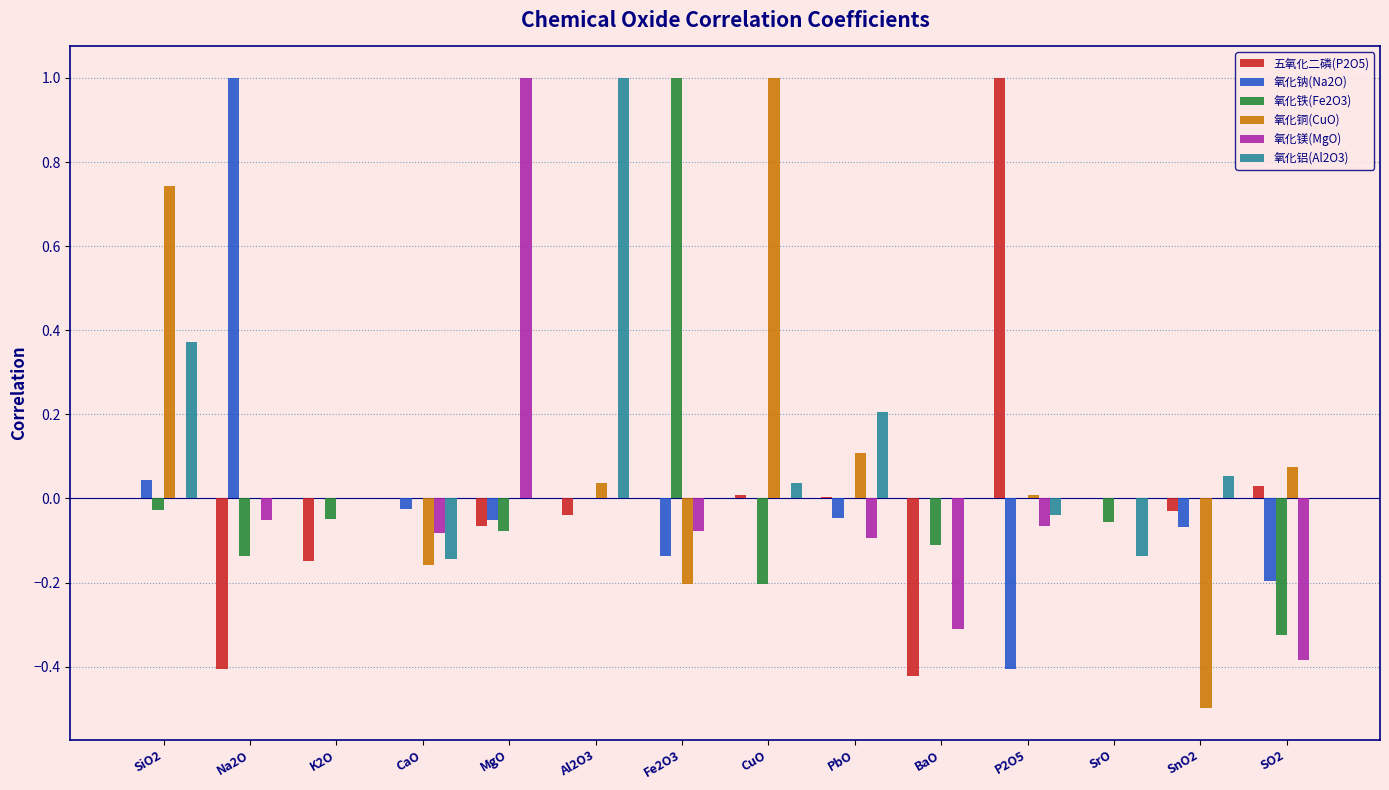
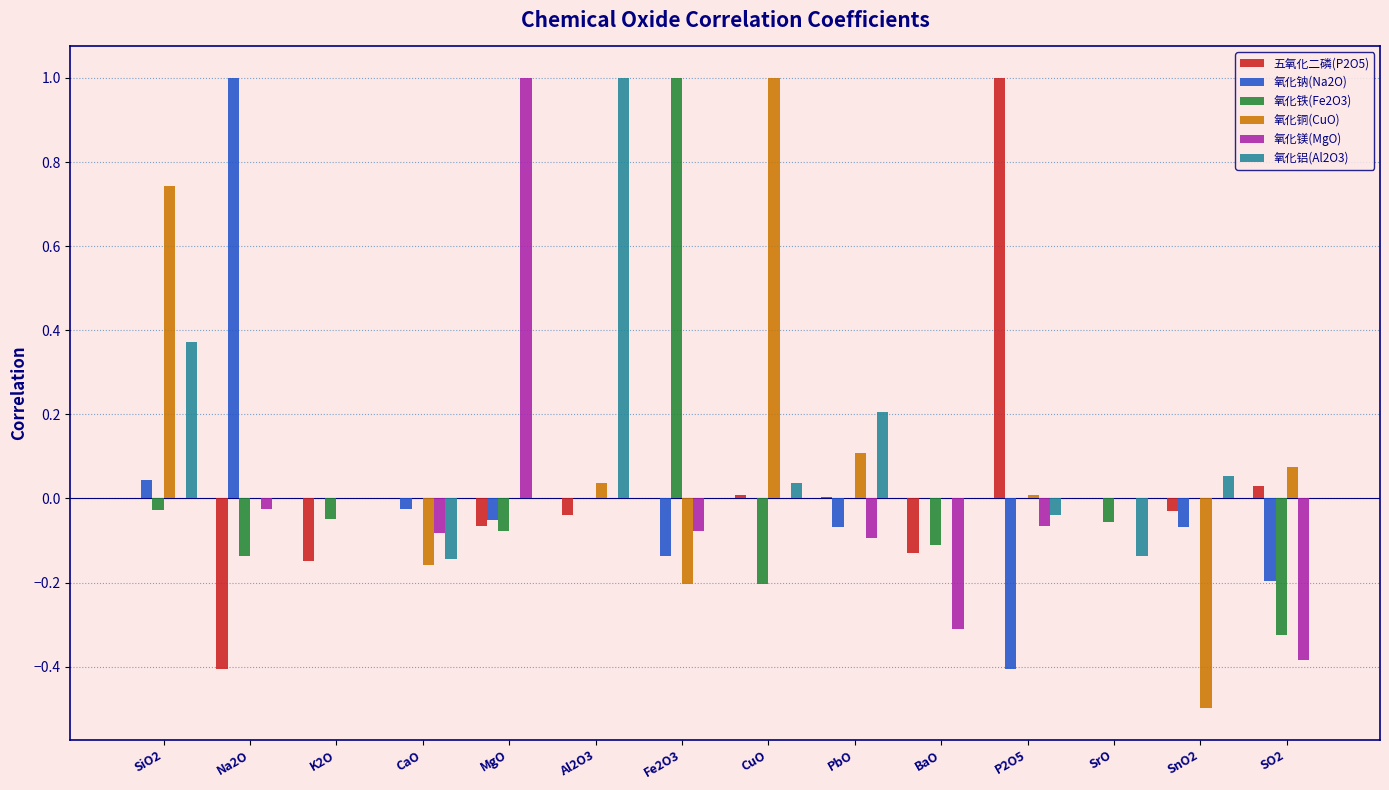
  {
    "五氧化二磷(P2O5)": {
      "SiO2": 0.00,
      "Na2O": -0.41,
      "K2O": -0.15,
      "CaO": 0.00,
      "MgO": -0.07,
      "Al2O3": -0.04,
      "Fe2O3": 0.00,
      "CuO": 0.01,
-     "BaO": -0.42,
+     "BaO": -0.13,
      "P2O5": 1.00,
      "SrO": 0.00,
      "SnO2": -0.03,
      "SO2": 0.03
    },
    "氧化钠(Na2O)": {
      "SiO2": 0.04,
      "Na2O": 1.00,
      "K2O": 0.00,
      "CaO": -0.03,
      "MgO": -0.05,
      "Al2O3": 0.00,
      "Fe2O3": -0.14,
      "CuO": 0.00,
-     "PbO": -0.05,
+     "PbO": -0.07,
      "BaO": 0.00,
      "P2O5": -0.41,
      "SrO": 0.00,
      "SnO2": -0.07,
      "SO2": -0.20
    },
    "氧化铁(Fe2O3)": {
      "SiO2": -0.03,
      "Na2O": -0.14,
      "K2O": -0.05,
      "CaO": 0.00,
      "MgO": -0.08,
      "Al2O3": 0.00,
      "Fe2O3": 1.00,
      "CuO": -0.20,
      "PbO": 0.00,
      "BaO": -0.11,
      "P2O5": 0.00,
      "SrO": -0.06,
      "SnO2": 0.00,
      "SO2": -0.32
    },
    "氧化铜(CuO)": {
      "SiO2": 0.74,
      "Na2O": 0.00,
      "K2O": 0.00,
      "CaO": -0.16,
      "MgO": 0.00,
      "Al2O3": 0.04,
      "Fe2O3": -0.20,
      "CuO": 1.00,
      "PbO": 0.11,
      "BaO": 0.00,
      "P2O5": 0.01,
      "SrO": 0.00,
      "SnO2": -0.50,
      "SO2": 0.07
    },
    "氧化镁(MgO)": {
      "SiO2": 0.00,
-     "Na2O": -0.05,
+     "Na2O": -0.02,
      "K2O": 0.00,
      "CaO": -0.08,
      "MgO": 1.00,
      "Al2O3": 0.00,
      "Fe2O3": -0.08,
      "CuO": 0.00,
      "PbO": -0.09,
      "BaO": -0.31,
      "P2O5": -0.07,
      "SrO": 0.00,
      "SnO2": 0.00,
      "SO2": -0.38
    },
    "氧化铝(Al2O3)": {
      "SiO2": 0.37,
      "Na2O": 0.00,
      "K2O": 0.00,
      "CaO": -0.14,
      "MgO": 0.00,
      "Al2O3": 1.00,
      "Fe2O3": 0.00,
      "CuO": 0.04,
      "PbO": 0.21,
      "BaO": 0.00,
      "P2O5": -0.04,
      "SrO": -0.14,
      "SnO2": 0.05,
      "SO2": 0.00
    }
  }
